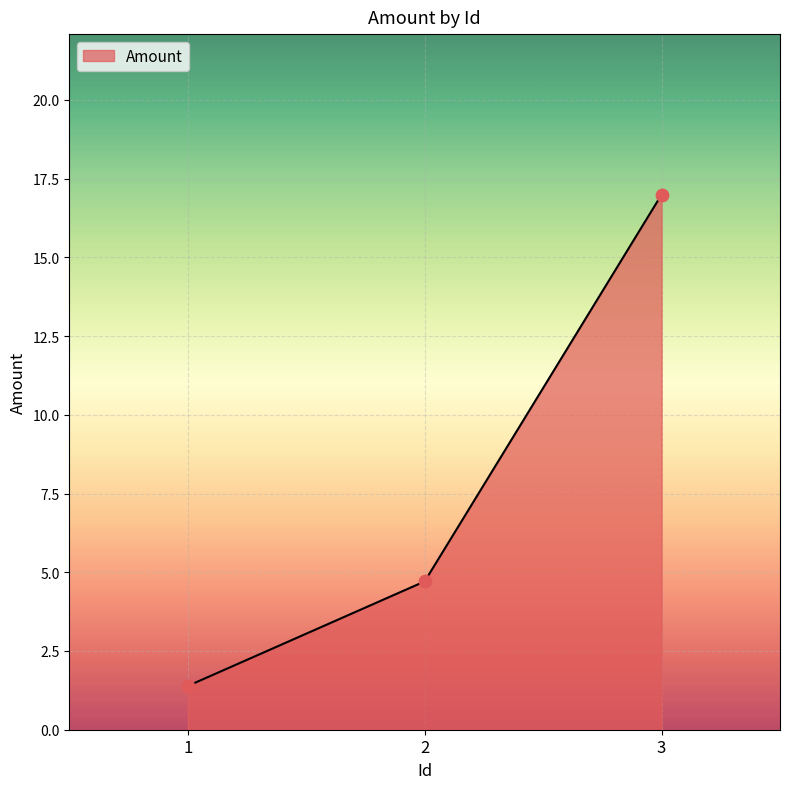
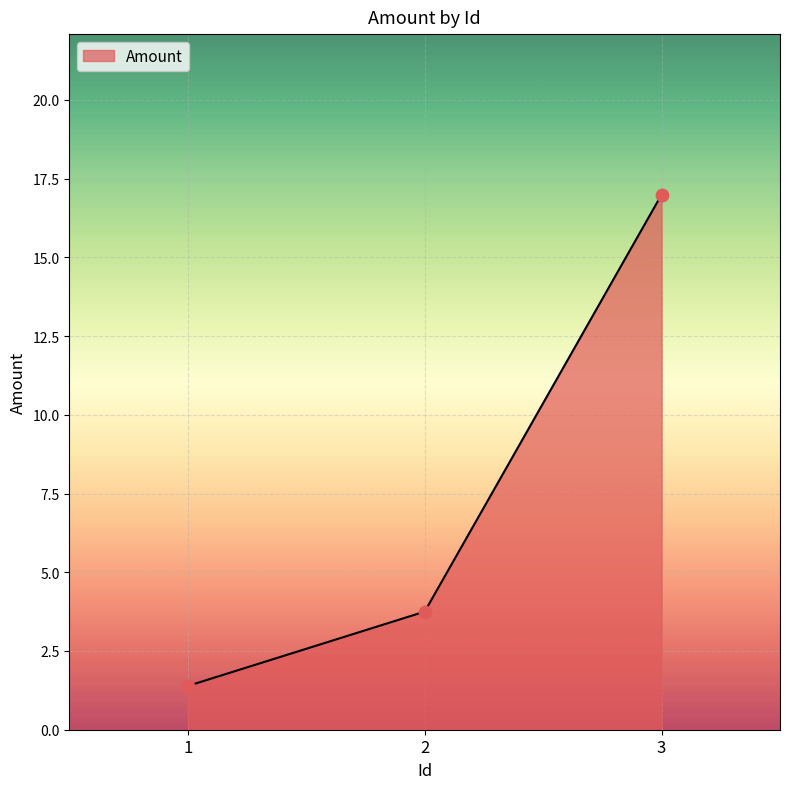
  {
    "1": 1.4,
-   "2": 4.7,
+   "2": 3.8,
    "3": 17.0
  }
